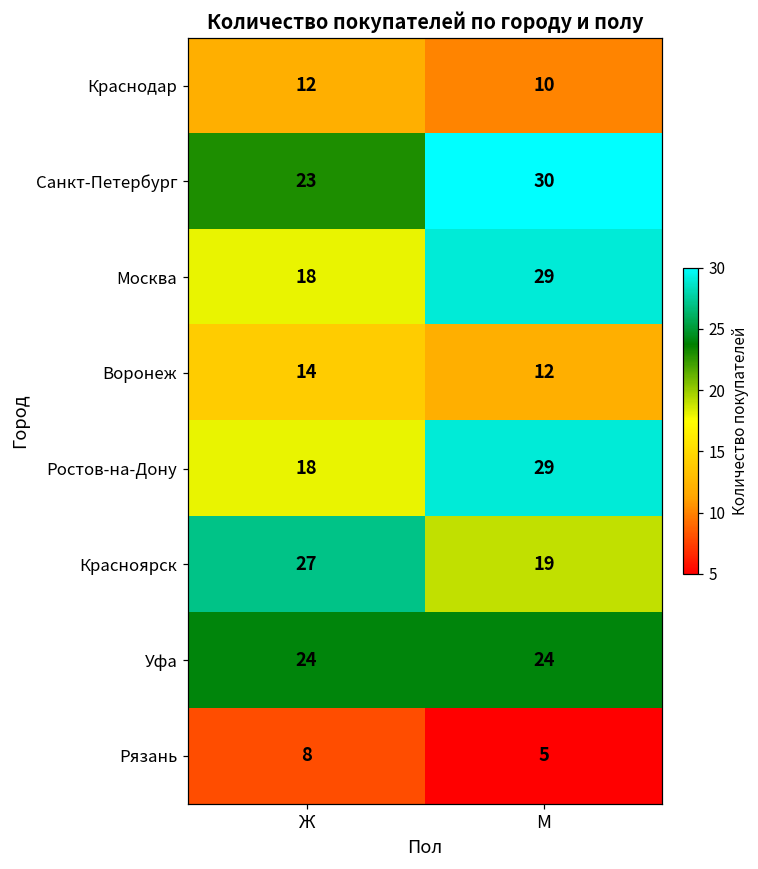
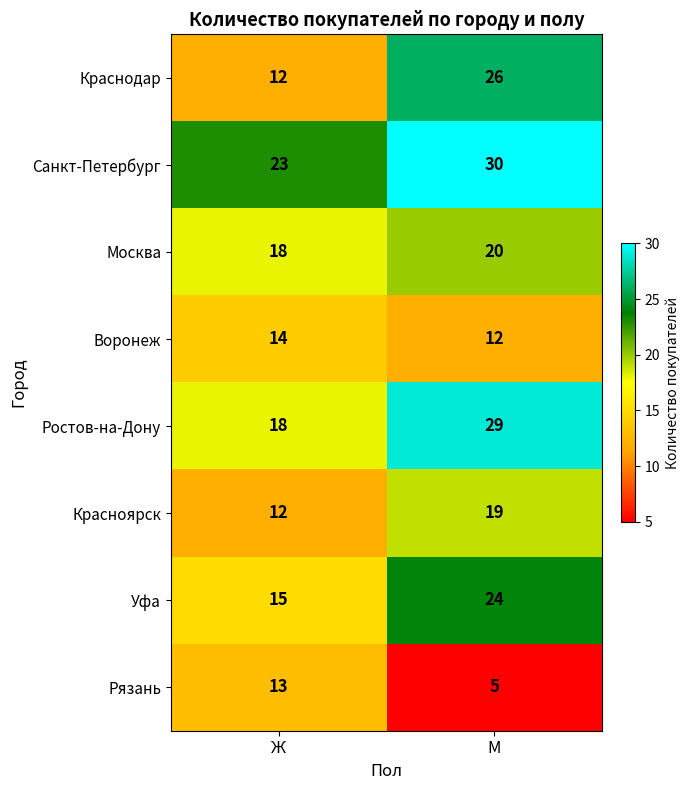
  {
    "Краснодар": {
      "Ж": 12,
-     "М": 10
+     "М": 26
    },
    "Санкт-Петербург": {
      "Ж": 23,
      "М": 30
    },
    "Москва": {
      "Ж": 18,
-     "М": 29
+     "М": 20
    },
    "Воронеж": {
      "Ж": 14,
      "М": 12
    },
    "Ростов-на-Дону": {
      "Ж": 18,
      "М": 29
    },
    "Красноярск": {
-     "Ж": 27,
+     "Ж": 12,
      "М": 19
    },
    "Уфа": {
-     "Ж": 24,
+     "Ж": 15,
      "М": 24
    },
    "Рязань": {
-     "Ж": 8,
+     "Ж": 13,
      "М": 5
    }
  }
